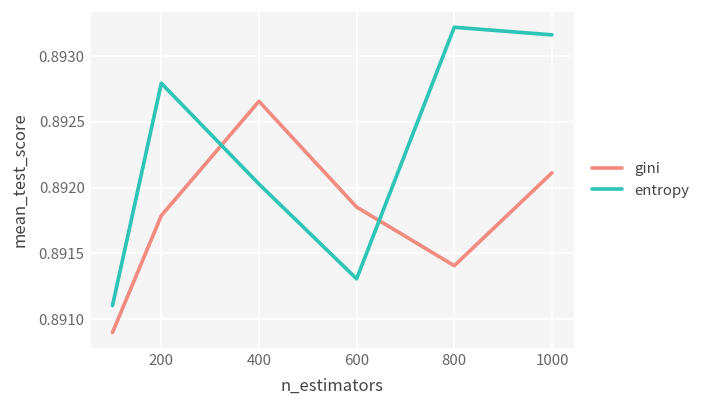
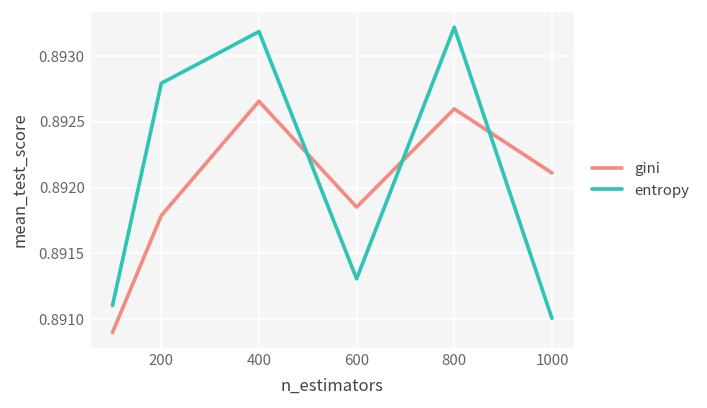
  {
    "gini": {
      "200": 0.89179,
      "400": 0.89266,
      "600": 0.89185,
-     "800": 0.89141,
+     "800": 0.89260,
      "1000": 0.89211
    },
    "entropy": {
      "200": 0.89279,
-     "400": 0.89203,
+     "400": 0.89319,
      "600": 0.89131,
      "800": 0.89322,
-     "1000": 0.89316
+     "1000": 0.89101
    }
  }
